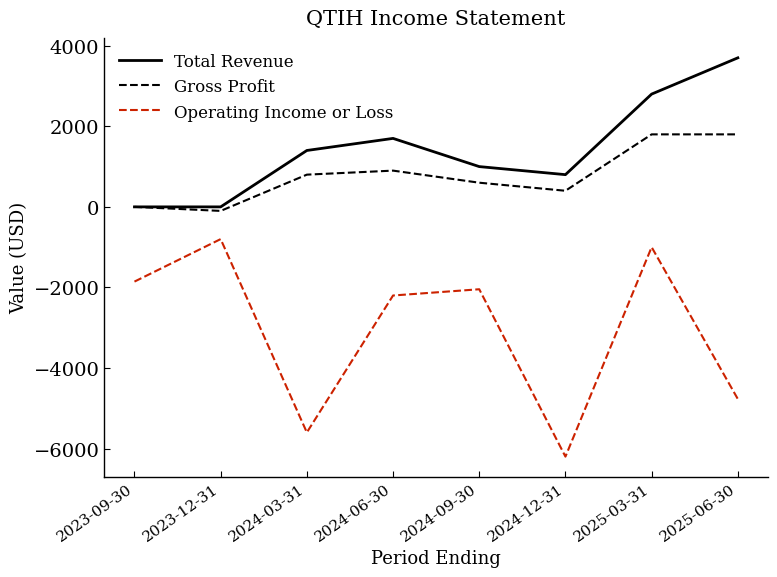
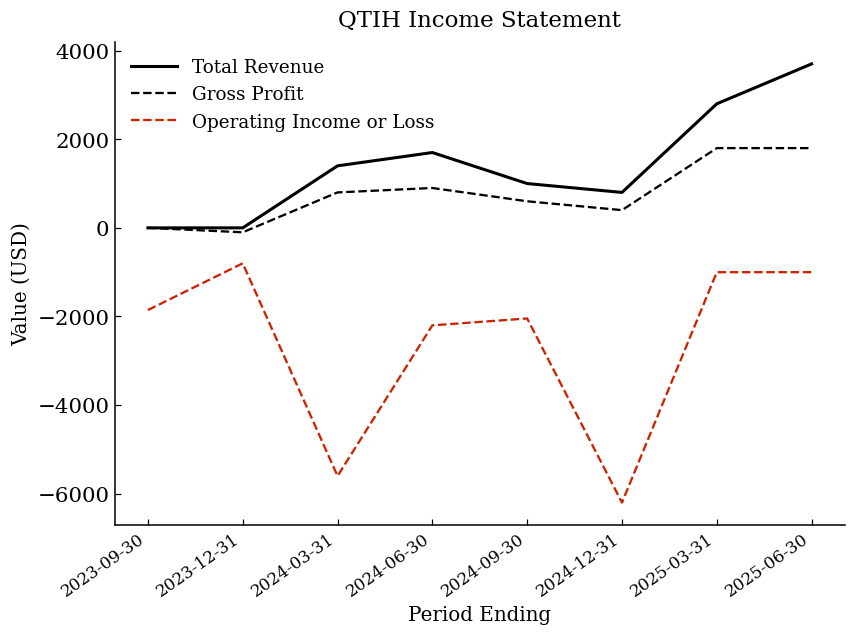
  {
    "Operating Income or Loss": {
      "2023-09-30": -1900,
      "2023-12-31": -800,
      "2024-03-31": -5600,
      "2024-06-30": -2200,
      "2024-09-30": -2000,
      "2024-12-31": -6200,
      "2025-03-31": -1000,
-     "2025-06-30": -4800
+     "2025-06-30": -1000
    }
  }
